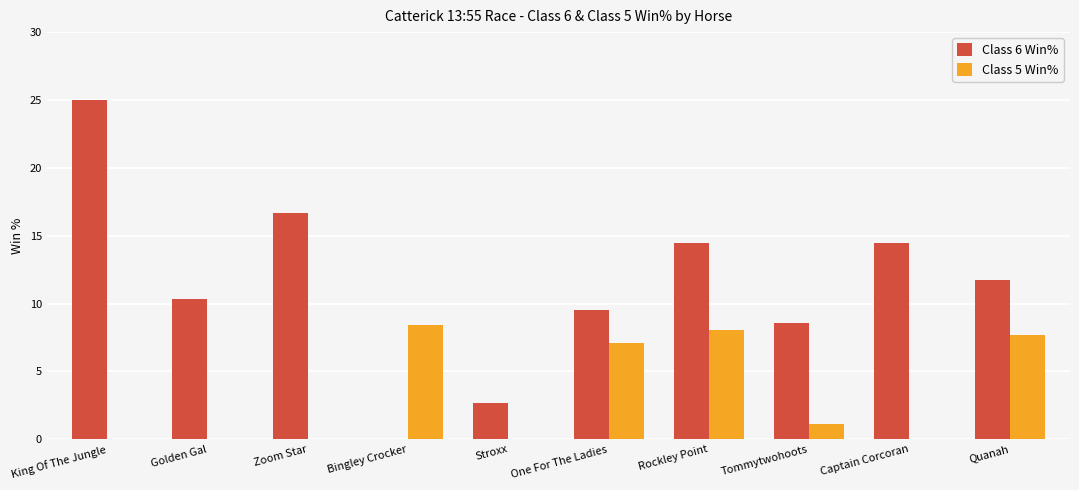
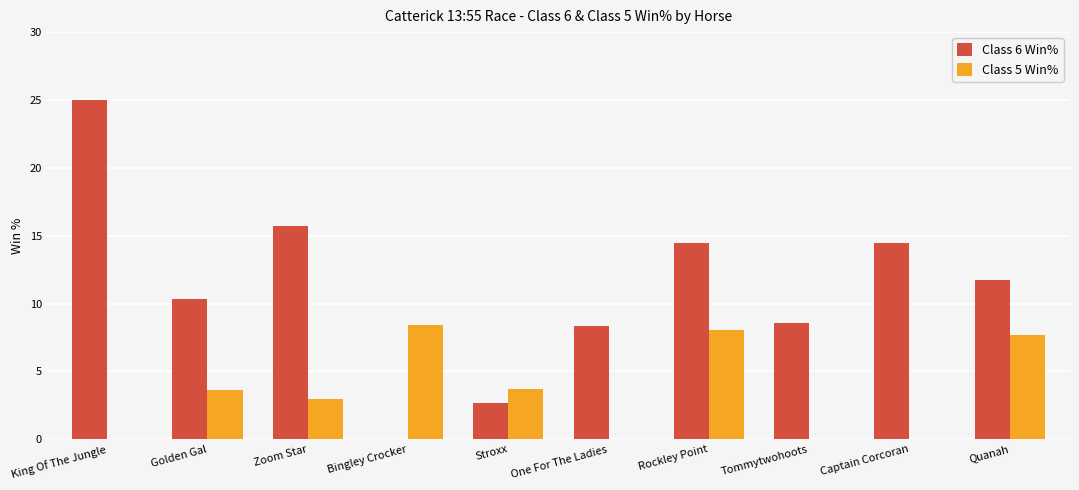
  {
    "Class 6 Win%": {
      "King Of The Jungle": 25.0,
      "Golden Gal": 10.3,
-     "Zoom Star": 16.7,
+     "Zoom Star": 15.7,
      "Bingley Crocker": 0.0,
      "Stroxx": 2.7,
-     "One For The Ladies": 9.5,
+     "One For The Ladies": 8.4,
      "Rockley Point": 14.5,
      "Tommytwohoots": 8.6,
      "Captain Corcoran": 14.4,
      "Quanah": 11.8
    },
    "Class 5 Win%": {
      "King Of The Jungle": 0.0,
-     "Golden Gal": 0.0,
-     "Zoom Star": 0,
+     "Golden Gal": 3.6,
+     "Zoom Star": 3,
      "Bingley Crocker": 8.4,
-     "Stroxx": 0.0,
-     "One For The Ladies": 7.1,
+     "Stroxx": 3.7,
+     "One For The Ladies": 0.0,
      "Rockley Point": 8.1,
-     "Tommytwohoots": 1.1,
+     "Tommytwohoots": 0.0,
      "Captain Corcoran": 0.0,
      "Quanah": 7.7
    }
  }
